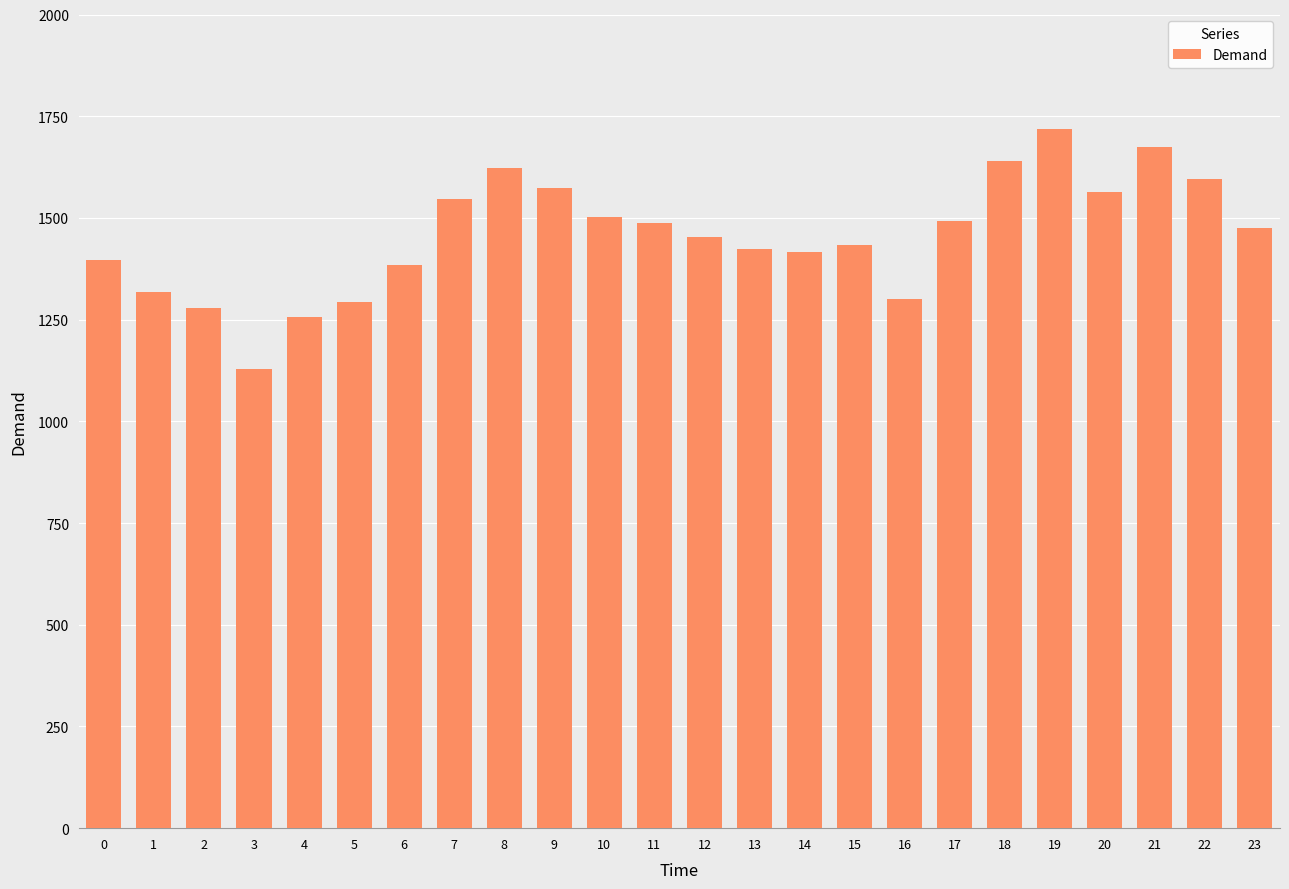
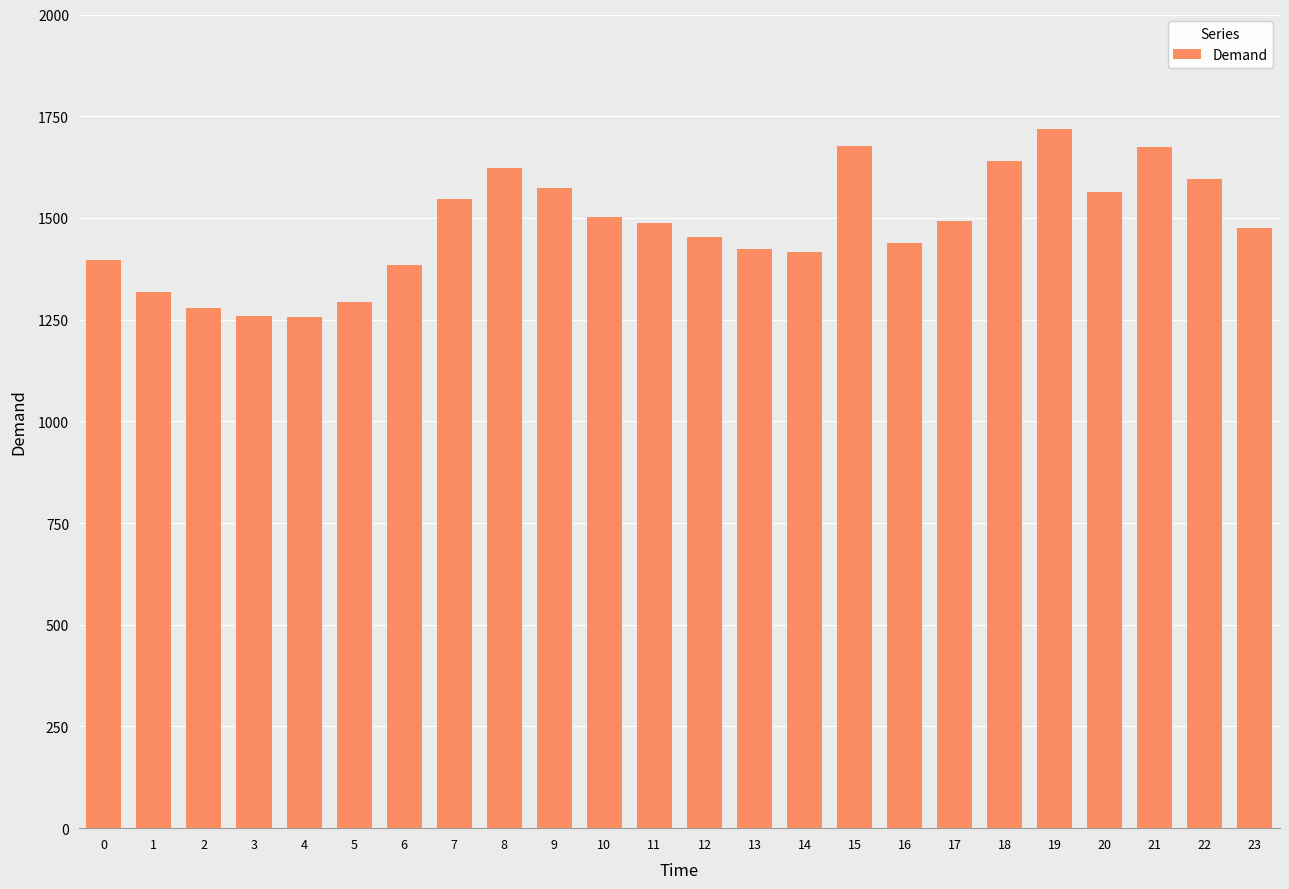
  {
    "0": 1400,
    "1": 1320,
    "2": 1280,
-   "3": 1130,
+   "3": 1260,
    "4": 1260,
    "5": 1290,
    "6": 1380,
    "7": 1550,
    "8": 1620,
    "9": 1570,
    "10": 1500,
    "11": 1490,
    "12": 1450,
    "13": 1420,
    "14": 1420,
-   "15": 1430,
-   "16": 1300,
+   "15": 1680,
+   "16": 1440,
    "17": 1490,
    "18": 1640,
    "19": 1720,
    "20": 1560,
    "21": 1670,
    "22": 1590,
    "23": 1470
  }
